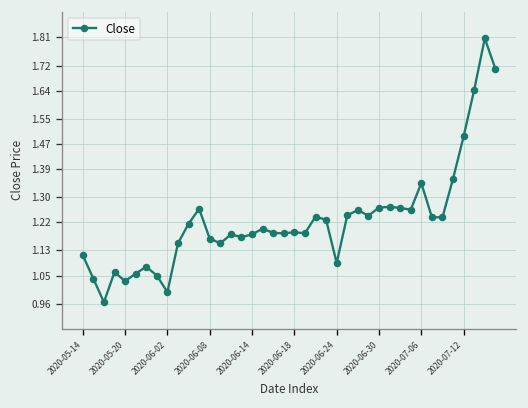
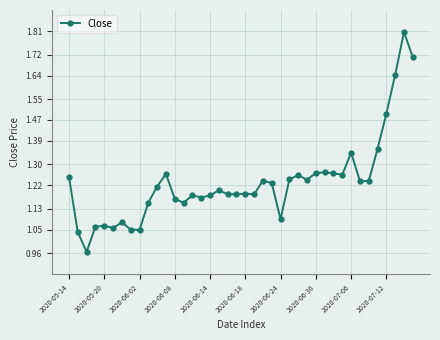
  {
-   "2020-05-14": 1.12,
-   "2020-05-20": 1.03,
-   "2020-06-02": 1.00,
+   "2020-05-14": 1.25,
+   "2020-05-20": 1.07,
+   "2020-06-02": 1.05,
    "2020-06-08": 1.17,
    "2020-06-14": 1.18,
    "2020-06-18": 1.19,
    "2020-06-24": 1.09,
    "2020-06-30": 1.27,
    "2020-07-06": 1.35,
    "2020-07-12": 1.49
  }
